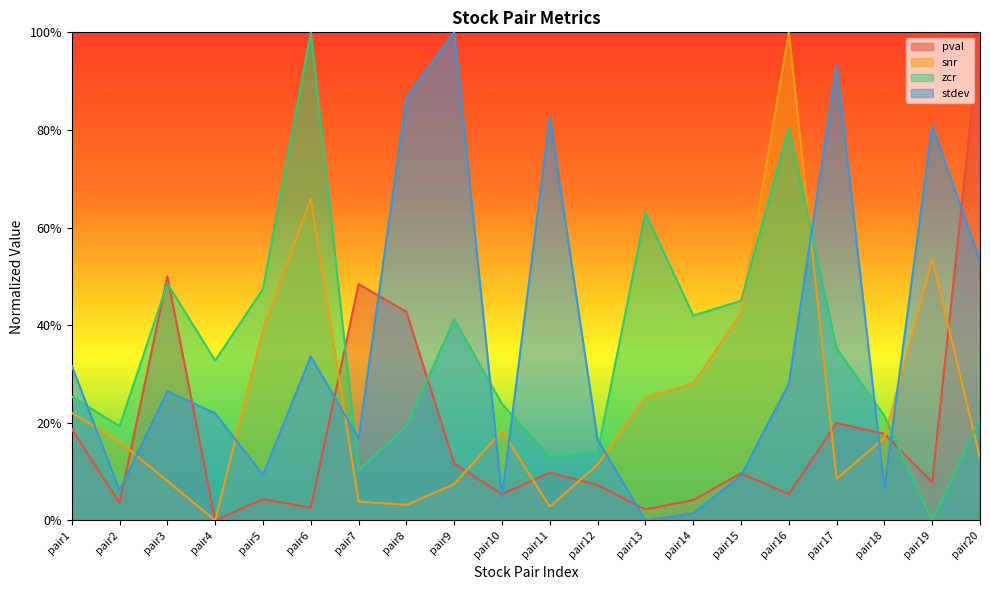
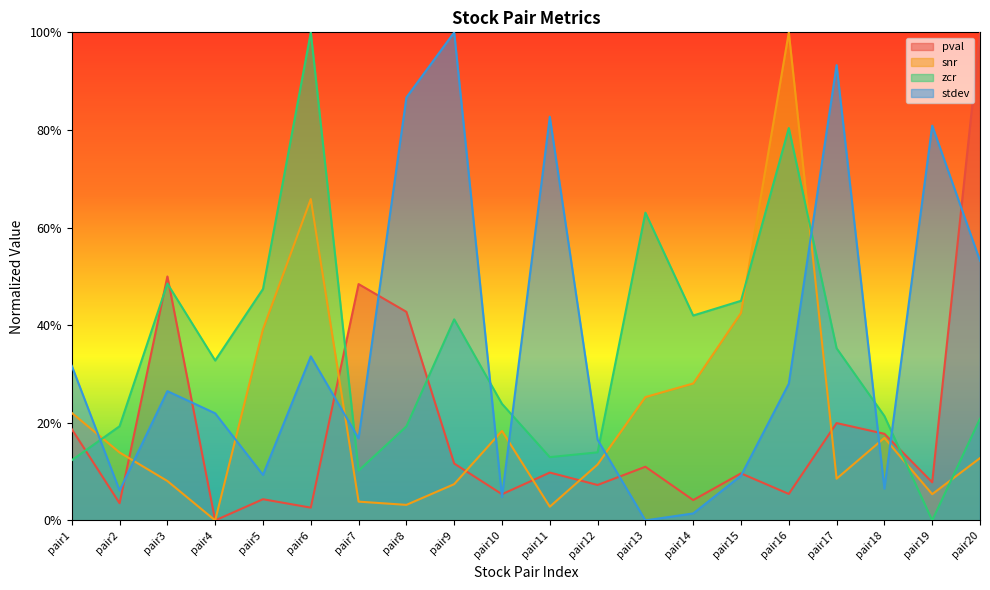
  {
    "pval": {
      "pair1": "19%",
      "pair2": "4%",
      "pair3": "50%",
      "pair5": "4%",
      "pair6": "3%",
      "pair7": "48%",
      "pair8": "43%",
      "pair9": "12%",
      "pair10": "5%",
      "pair11": "10%",
      "pair12": "7%",
-     "pair13": "2%",
+     "pair13": "11%",
      "pair14": "4%",
      "pair16": "5%",
      "pair17": "20%",
      "pair18": "18%",
      "pair19": "8%",
      "pair20": "100%"
    },
    "snr": {
      "pair1": "22%",
-     "pair2": "16%",
+     "pair2": "14%",
      "pair3": "8%",
      "pair5": "39%",
      "pair6": "66%",
      "pair7": "4%",
      "pair8": "3%",
      "pair9": "7%",
      "pair10": "18%",
      "pair11": "3%",
      "pair12": "11%",
      "pair13": "25%",
      "pair14": "28%",
      "pair15": "42%",
      "pair16": "100%",
      "pair17": "9%",
      "pair18": "17%",
-     "pair19": "54%",
+     "pair19": "5%",
      "pair20": "13%"
    },
    "zcr": {
-     "pair1": "25%",
+     "pair1": "12%",
      "pair2": "19%",
      "pair3": "49%",
      "pair4": "33%",
      "pair5": "47%",
      "pair6": "100%",
      "pair7": "10%",
      "pair8": "19%",
      "pair9": "41%",
      "pair10": "24%",
      "pair11": "13%",
      "pair12": "14%",
      "pair13": "63%",
      "pair14": "42%",
      "pair15": "45%",
      "pair16": "80%",
      "pair17": "35%",
      "pair18": "21%",
      "pair19": "0%",
      "pair20": "21%"
    },
    "stdev": {
      "pair1": "32%",
      "pair2": "6%",
      "pair3": "26%",
      "pair4": "22%",
      "pair5": "9%",
      "pair6": "34%",
      "pair7": "17%",
      "pair8": "87%",
      "pair9": "100%",
      "pair10": "5%",
      "pair11": "83%",
      "pair12": "17%",
      "pair13": "0%",
      "pair14": "1%",
      "pair16": "28%",
      "pair17": "93%",
      "pair18": "7%",
      "pair19": "81%",
      "pair20": "53%"
    }
  }
